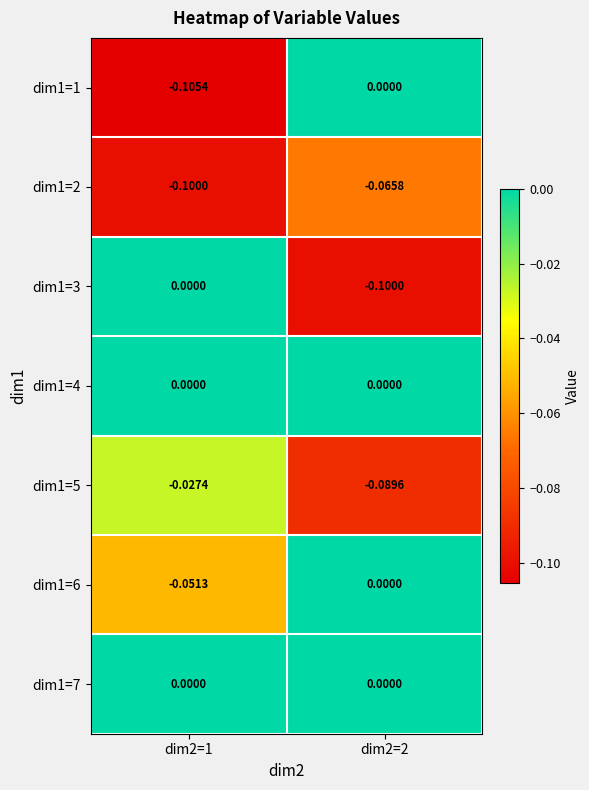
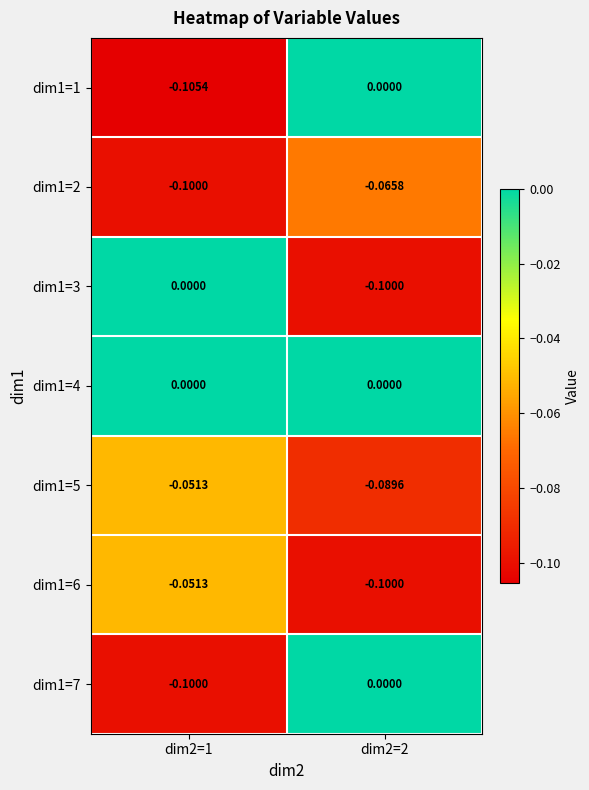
  {
    "dim1=1": {
      "dim2=1": -0.1054,
      "dim2=2": 0.0000
    },
    "dim1=2": {
      "dim2=1": -0.1000,
      "dim2=2": -0.0658
    },
    "dim1=3": {
      "dim2=1": 0.0000,
      "dim2=2": -0.1000
    },
    "dim1=4": {
      "dim2=1": 0.0000,
      "dim2=2": 0.0000
    },
    "dim1=5": {
-     "dim2=1": -0.0274,
+     "dim2=1": -0.0513,
      "dim2=2": -0.0896
    },
    "dim1=6": {
      "dim2=1": -0.0513,
-     "dim2=2": 0.0000
+     "dim2=2": -0.1000
    },
    "dim1=7": {
-     "dim2=1": 0.0000,
+     "dim2=1": -0.1000,
      "dim2=2": 0.0000
    }
  }
